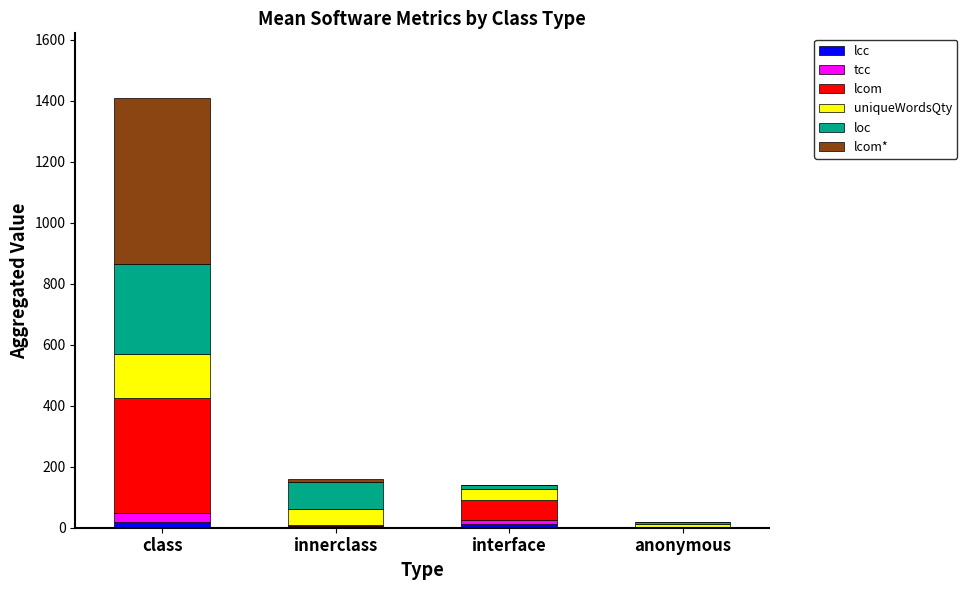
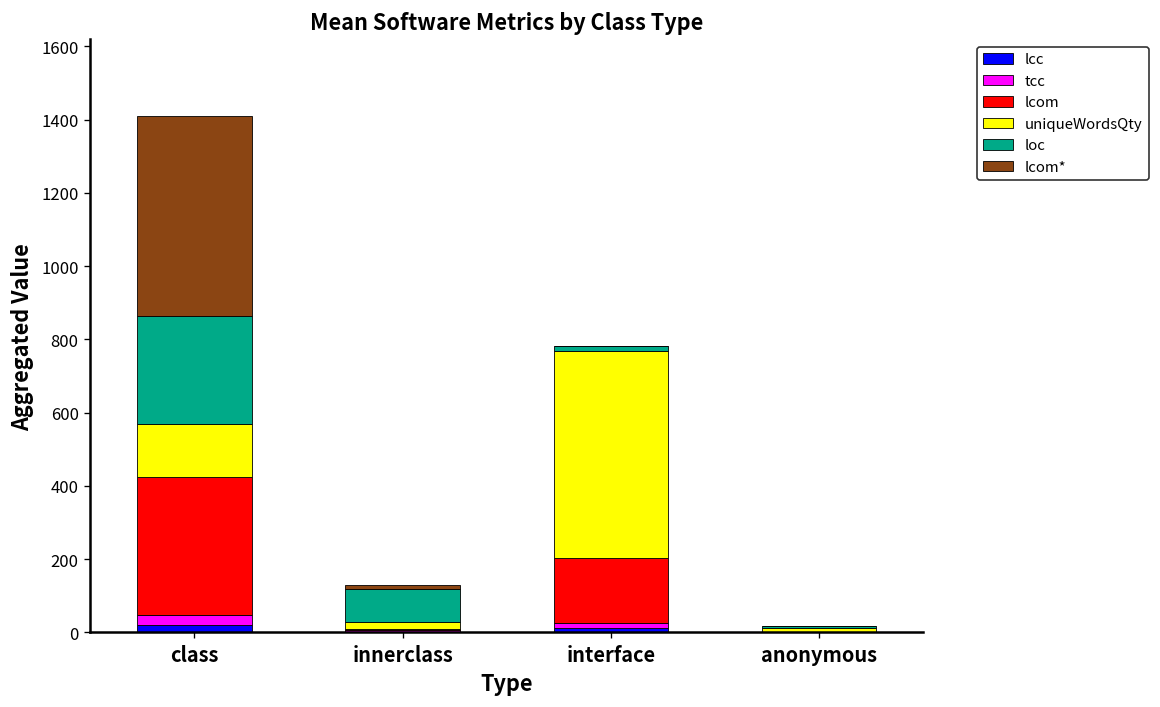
  {
    "lcc": {
      "class": 20,
      "interface": 10
    },
    "tcc": {
      "class": 30,
      "interface": 10
    },
    "lcom": {
      "class": 380,
-     "interface": 70,
+     "interface": 180,
      "anonymous": 0
    },
    "uniqueWordsQty": {
      "class": 150,
-     "innerclass": 50,
-     "interface": 40,
+     "innerclass": 20,
+     "interface": 570,
      "anonymous": 10
    },
    "loc": {
      "class": 290,
      "innerclass": 90,
      "interface": 10
    },
    "lcom*": {
      "class": 550,
      "innerclass": 10,
      "interface": 0,
      "anonymous": 0
    }
  }
